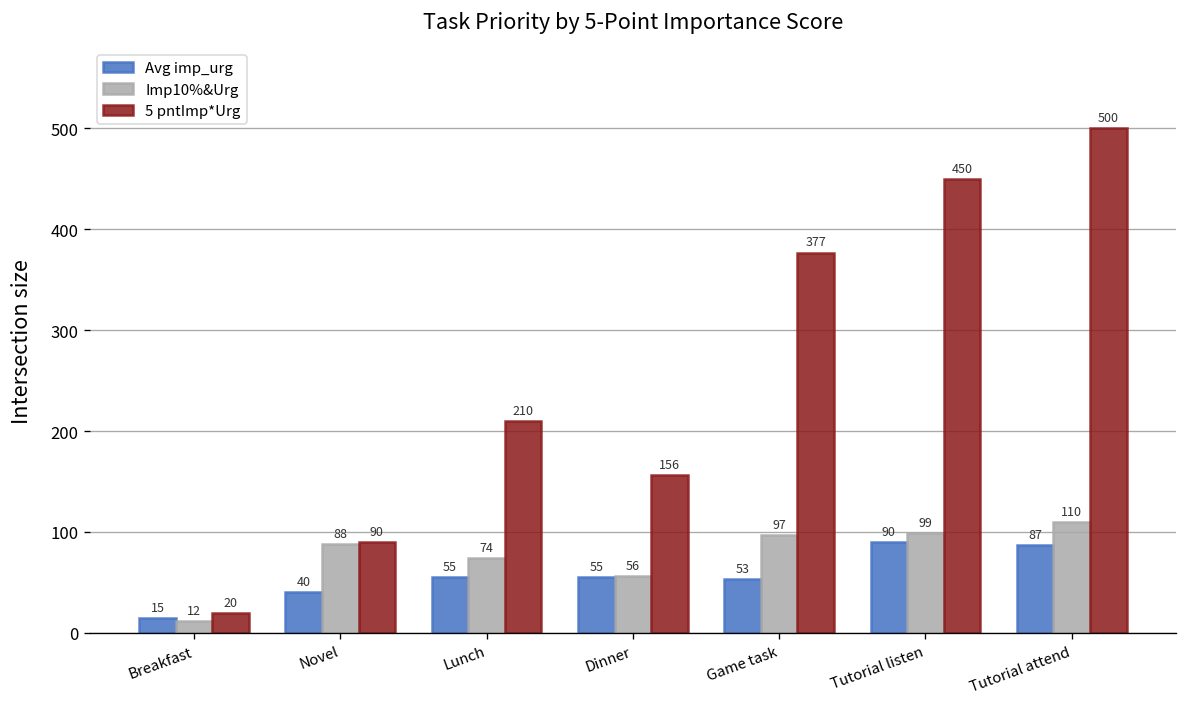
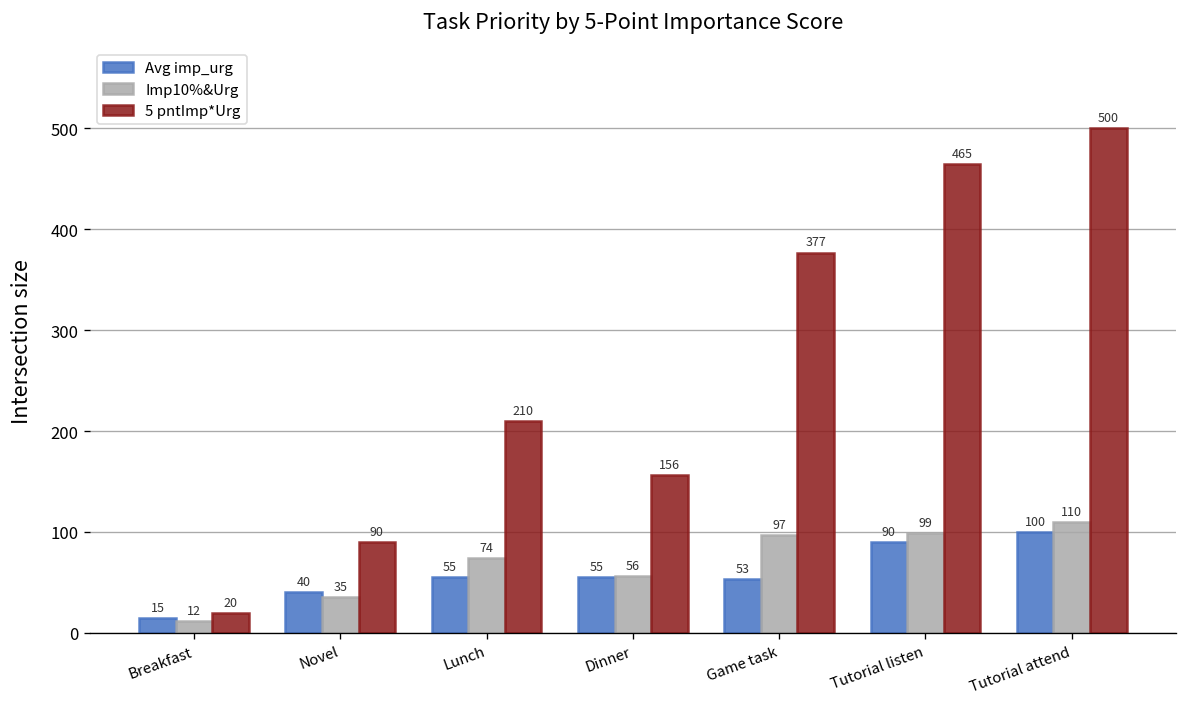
  {
    "Avg imp_urg": {
      "Breakfast": 15,
      "Novel": 40,
      "Lunch": 55,
      "Dinner": 55,
      "Game task": 53,
      "Tutorial listen": 90,
-     "Tutorial attend": 87
+     "Tutorial attend": 100
    },
    "Imp10%&Urg": {
      "Breakfast": 12,
-     "Novel": 88,
+     "Novel": 35,
      "Lunch": 74,
      "Dinner": 56,
      "Game task": 97,
      "Tutorial listen": 99,
      "Tutorial attend": 110
    },
    "5 pntImp*Urg": {
      "Breakfast": 20,
      "Novel": 90,
      "Lunch": 210,
      "Dinner": 156,
      "Game task": 377,
-     "Tutorial listen": 450,
+     "Tutorial listen": 465,
      "Tutorial attend": 500
    }
  }
